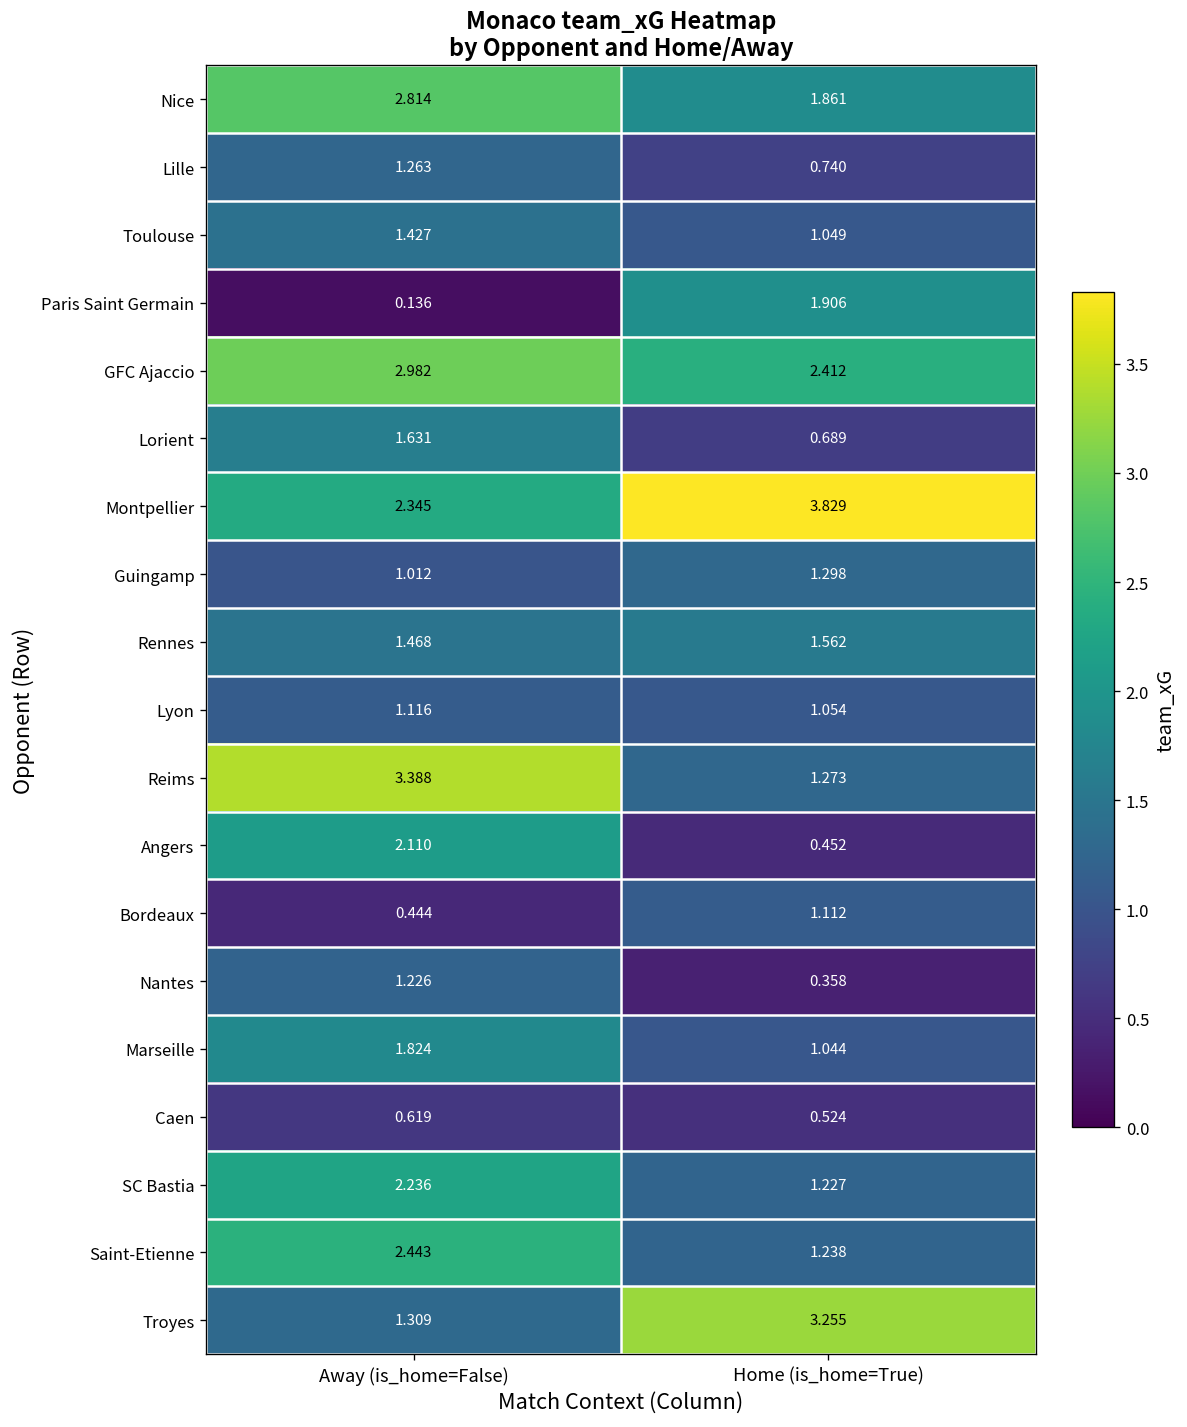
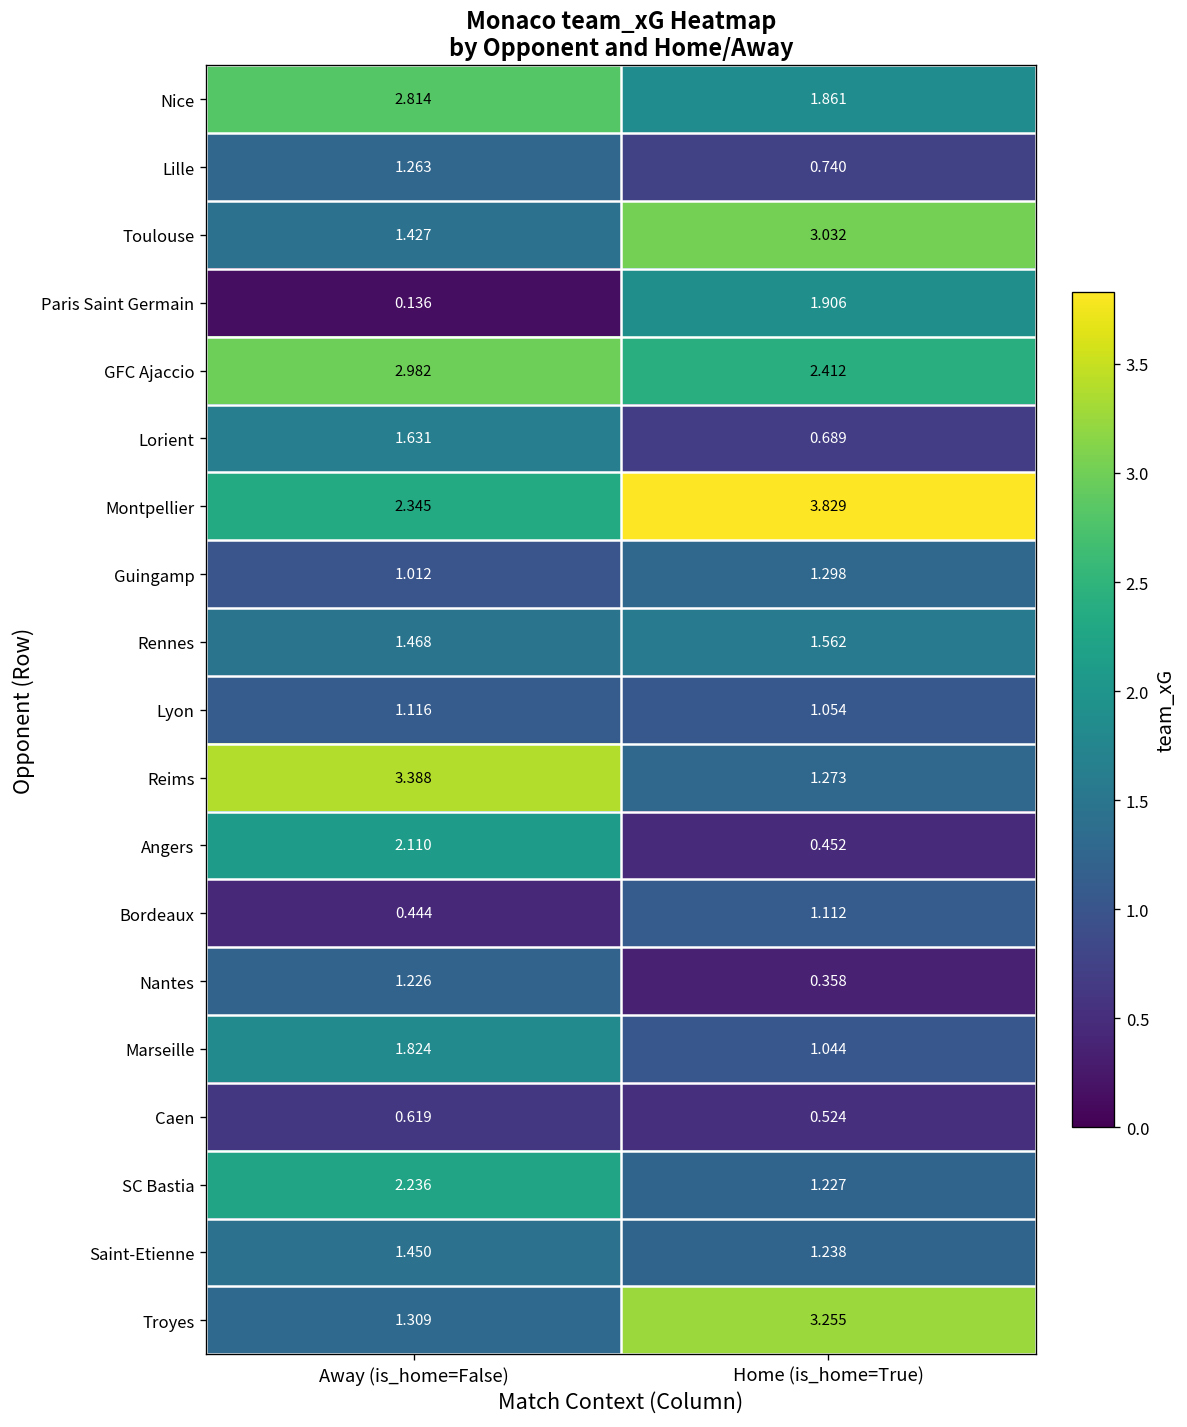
  {
    "Nice": {
      "Away (is_home=False)": 2.814,
      "Home (is_home=True)": 1.861
    },
    "Lille": {
      "Away (is_home=False)": 1.263,
      "Home (is_home=True)": 0.740
    },
    "Toulouse": {
      "Away (is_home=False)": 1.427,
-     "Home (is_home=True)": 1.049
+     "Home (is_home=True)": 3.032
    },
    "Paris Saint Germain": {
      "Away (is_home=False)": 0.136,
      "Home (is_home=True)": 1.906
    },
    "GFC Ajaccio": {
      "Away (is_home=False)": 2.982,
      "Home (is_home=True)": 2.412
    },
    "Lorient": {
      "Away (is_home=False)": 1.631,
      "Home (is_home=True)": 0.689
    },
    "Montpellier": {
      "Away (is_home=False)": 2.345,
      "Home (is_home=True)": 3.829
    },
    "Guingamp": {
      "Away (is_home=False)": 1.012,
      "Home (is_home=True)": 1.298
    },
    "Rennes": {
      "Away (is_home=False)": 1.468,
      "Home (is_home=True)": 1.562
    },
    "Lyon": {
      "Away (is_home=False)": 1.116,
      "Home (is_home=True)": 1.054
    },
    "Reims": {
      "Away (is_home=False)": 3.388,
      "Home (is_home=True)": 1.273
    },
    "Angers": {
      "Away (is_home=False)": 2.110,
      "Home (is_home=True)": 0.452
    },
    "Bordeaux": {
      "Away (is_home=False)": 0.444,
      "Home (is_home=True)": 1.112
    },
    "Nantes": {
      "Away (is_home=False)": 1.226,
      "Home (is_home=True)": 0.358
    },
    "Marseille": {
      "Away (is_home=False)": 1.824,
      "Home (is_home=True)": 1.044
    },
    "Caen": {
      "Away (is_home=False)": 0.619,
      "Home (is_home=True)": 0.524
    },
    "SC Bastia": {
      "Away (is_home=False)": 2.236,
      "Home (is_home=True)": 1.227
    },
    "Saint-Etienne": {
-     "Away (is_home=False)": 2.443,
+     "Away (is_home=False)": 1.450,
      "Home (is_home=True)": 1.238
    },
    "Troyes": {
      "Away (is_home=False)": 1.309,
      "Home (is_home=True)": 3.255
    }
  }
